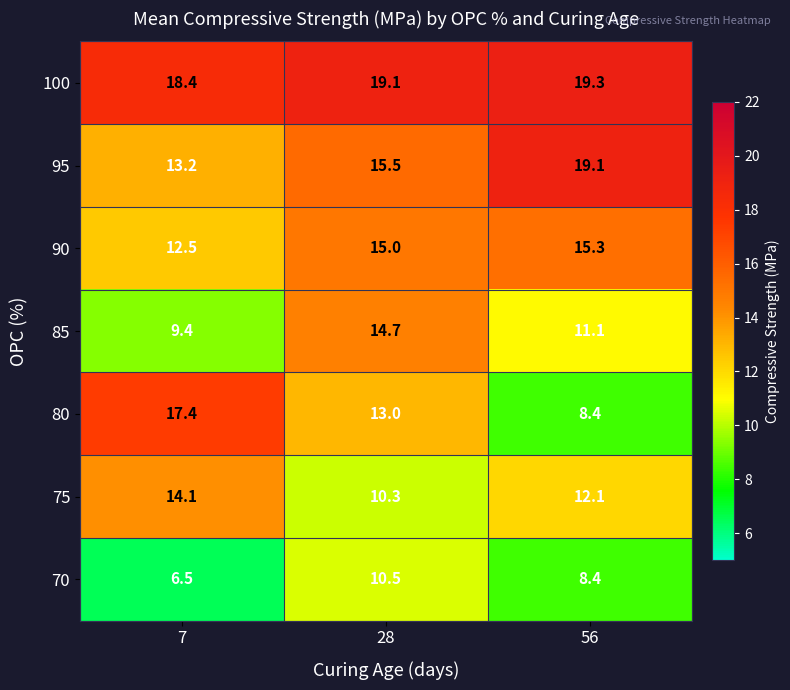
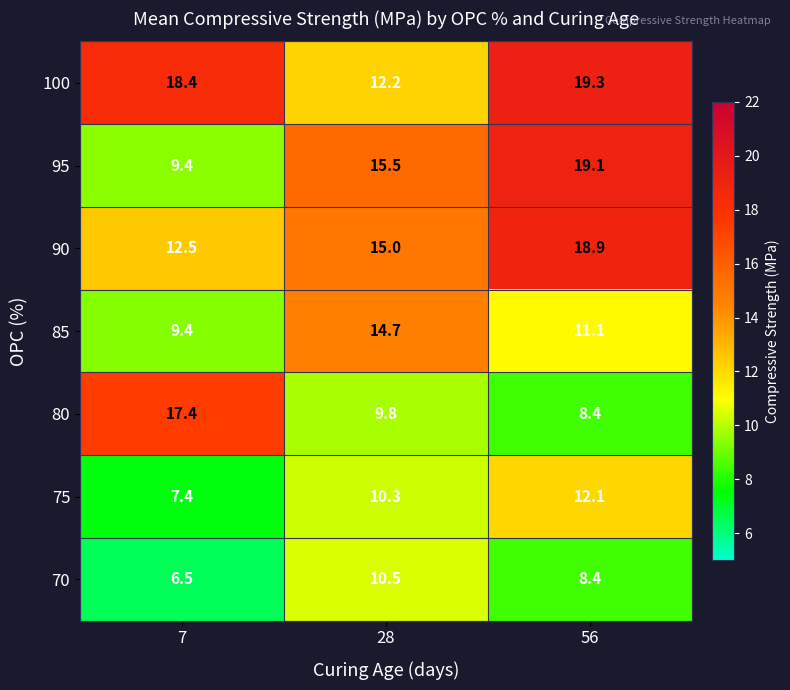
  {
    "100": {
      "7": 18.4,
-     "28": 19.1,
+     "28": 12.2,
      "56": 19.3
    },
    "95": {
-     "7": 13.2,
+     "7": 9.4,
      "28": 15.5,
      "56": 19.1
    },
    "90": {
      "7": 12.5,
      "28": 15.0,
-     "56": 15.3
+     "56": 18.9
    },
    "85": {
      "7": 9.4,
      "28": 14.7,
      "56": 11.1
    },
    "80": {
      "7": 17.4,
-     "28": 13.0,
+     "28": 9.8,
      "56": 8.4
    },
    "75": {
-     "7": 14.1,
+     "7": 7.4,
      "28": 10.3,
      "56": 12.1
    },
    "70": {
      "7": 6.5,
      "28": 10.5,
      "56": 8.4
    }
  }
